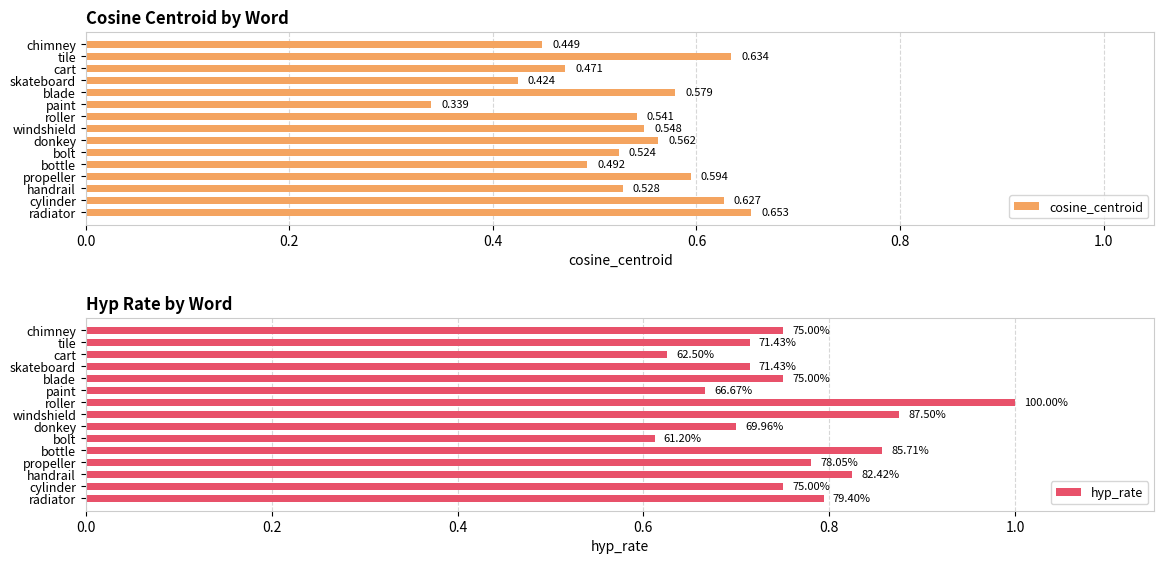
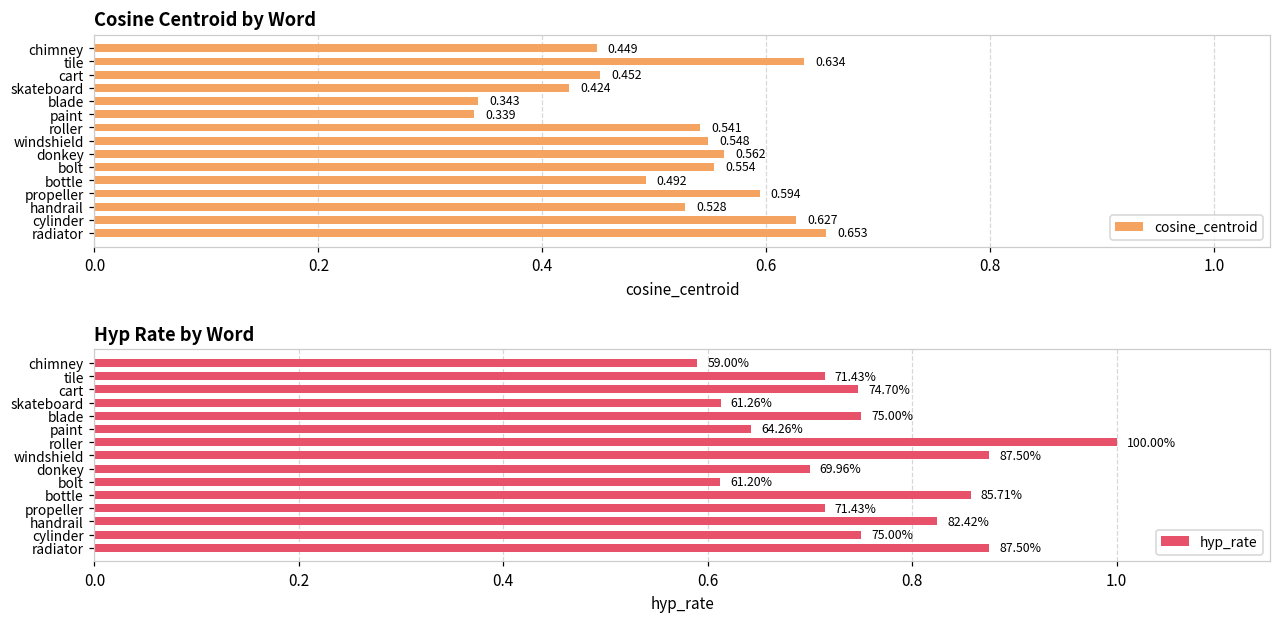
  {
    "Cosine Centroid by Word": {
      "chimney": "0.449",
      "tile": "0.634",
-     "cart": "0.471",
+     "cart": "0.452",
      "skateboard": "0.424",
-     "blade": "0.579",
+     "blade": "0.343",
      "paint": "0.339",
      "roller": "0.541",
      "windshield": "0.548",
      "donkey": "0.562",
-     "bolt": "0.524",
+     "bolt": "0.554",
      "bottle": "0.492",
      "propeller": "0.594",
      "handrail": "0.528",
      "cylinder": "0.627",
      "radiator": "0.653"
    },
    "Hyp Rate by Word": {
-     "chimney": "75.00%",
+     "chimney": "59.00%",
      "tile": "71.43%",
-     "cart": "62.50%",
-     "skateboard": "71.43%",
+     "cart": "74.70%",
+     "skateboard": "61.26%",
      "blade": "75.00%",
-     "paint": "66.67%",
+     "paint": "64.26%",
      "roller": "100.00%",
      "windshield": "87.50%",
      "donkey": "69.96%",
      "bolt": "61.20%",
      "bottle": "85.71%",
-     "propeller": "78.05%",
+     "propeller": "71.43%",
      "handrail": "82.42%",
      "cylinder": "75.00%",
-     "radiator": "79.40%"
+     "radiator": "87.50%"
    }
  }
